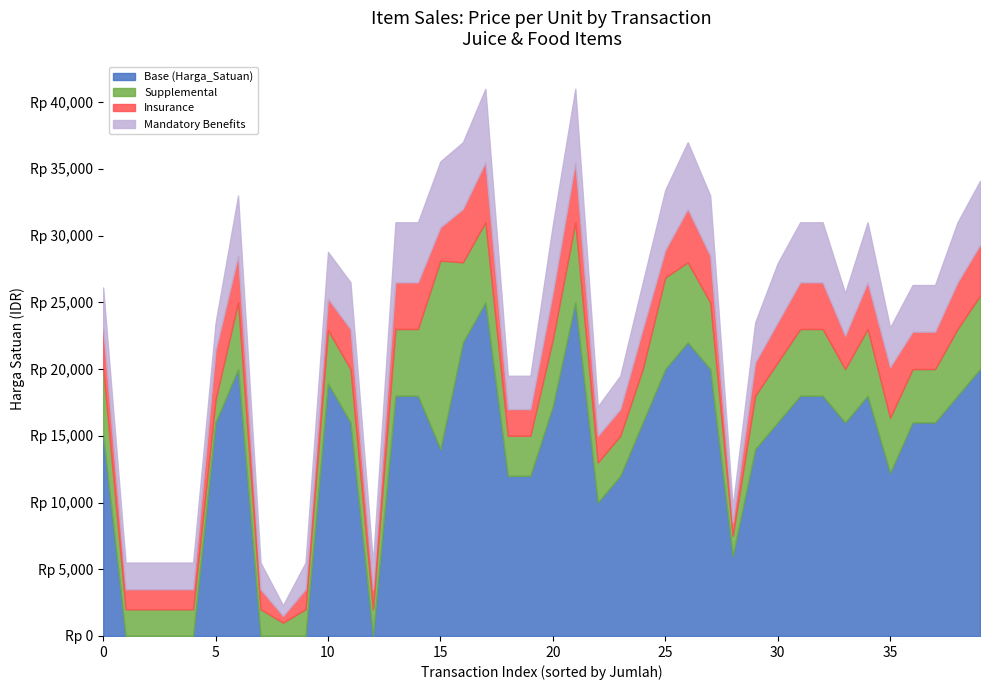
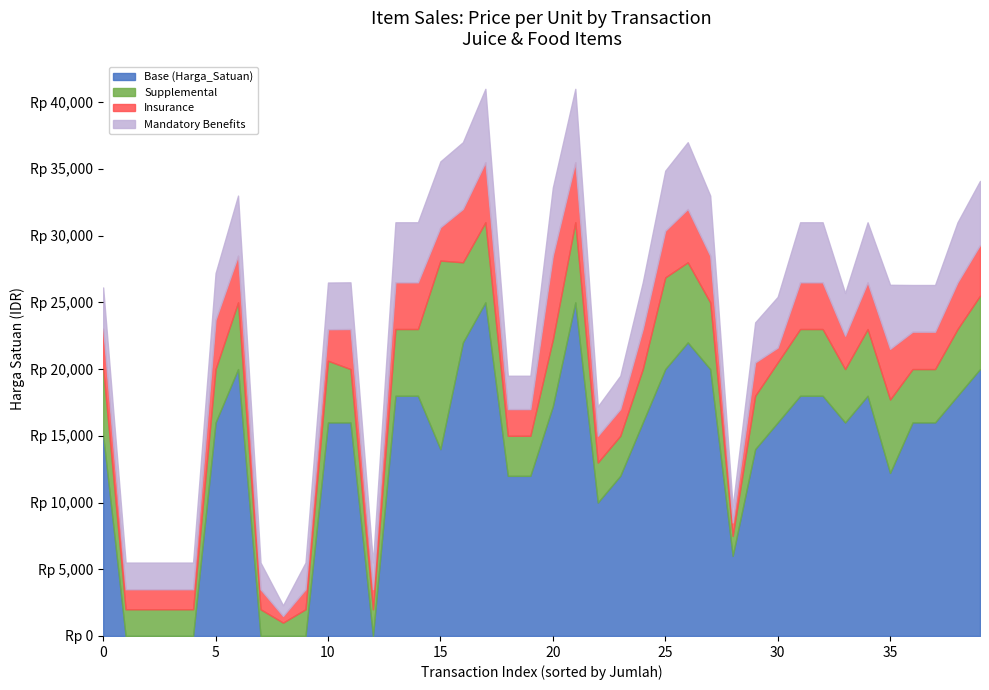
  {
    "Base (Harga_Satuan)": {
      "0": "Rp 15,000",
      "5": "Rp 16,000",
-     "10": "Rp 18,900",
+     "10": "Rp 16,000",
      "15": "Rp 14,000",
      "20": "Rp 17,200",
      "25": "Rp 20,000",
      "30": "Rp 16,000",
      "35": "Rp 12,200"
    },
    "Supplemental": {
      "0": "Rp 5,000",
-     "5": "Rp 1,700",
-     "10": "Rp 4,000",
+     "5": "Rp 4,000",
+     "10": "Rp 4,600",
      "15": "Rp 14,100",
      "20": "Rp 5,000",
      "25": "Rp 6,900",
      "30": "Rp 4,500",
-     "35": "Rp 4,100"
+     "35": "Rp 5,500"
    },
    "Insurance": {
      "0": "Rp 3,000",
      "5": "Rp 3,700",
      "10": "Rp 2,400",
      "15": "Rp 2,500",
-     "20": "Rp 3,500",
-     "25": "Rp 2,100",
-     "30": "Rp 3,000",
+     "20": "Rp 6,300",
+     "25": "Rp 3,500",
+     "30": "Rp 1,100",
      "35": "Rp 3,800"
    },
    "Mandatory Benefits": {
      "0": "Rp 3,100",
-     "5": "Rp 2,100",
+     "5": "Rp 3,500",
      "10": "Rp 3,500",
      "15": "Rp 4,900",
      "20": "Rp 5,100",
      "25": "Rp 4,500",
-     "30": "Rp 4,400",
-     "35": "Rp 3,000"
+     "30": "Rp 3,800",
+     "35": "Rp 4,800"
    }
  }
